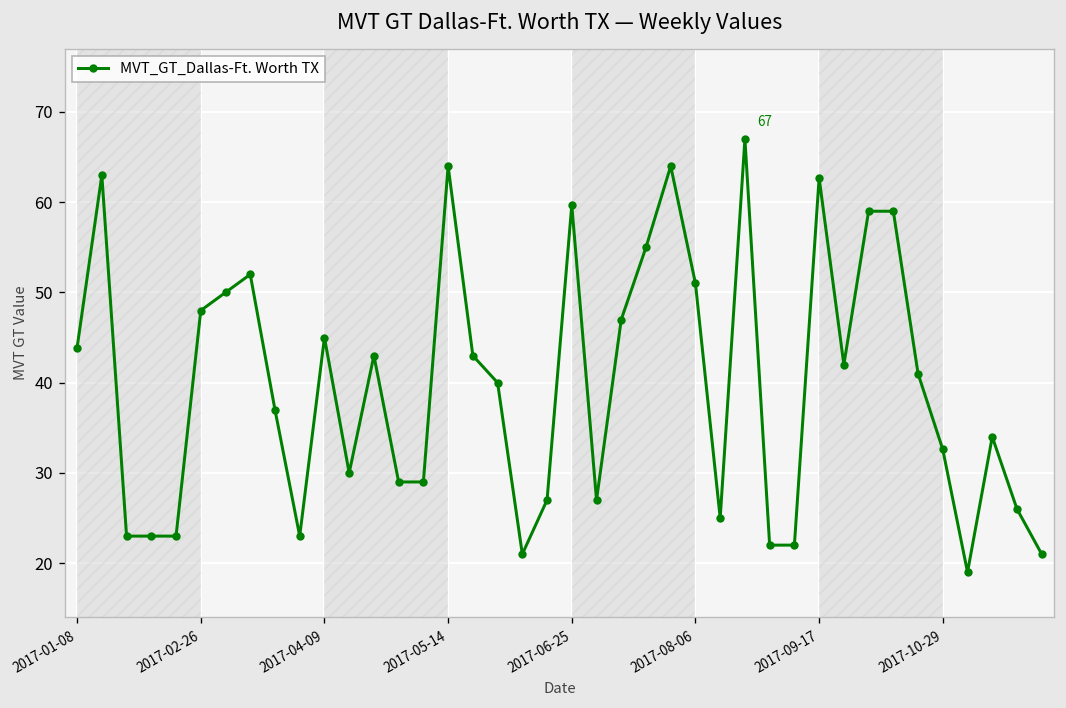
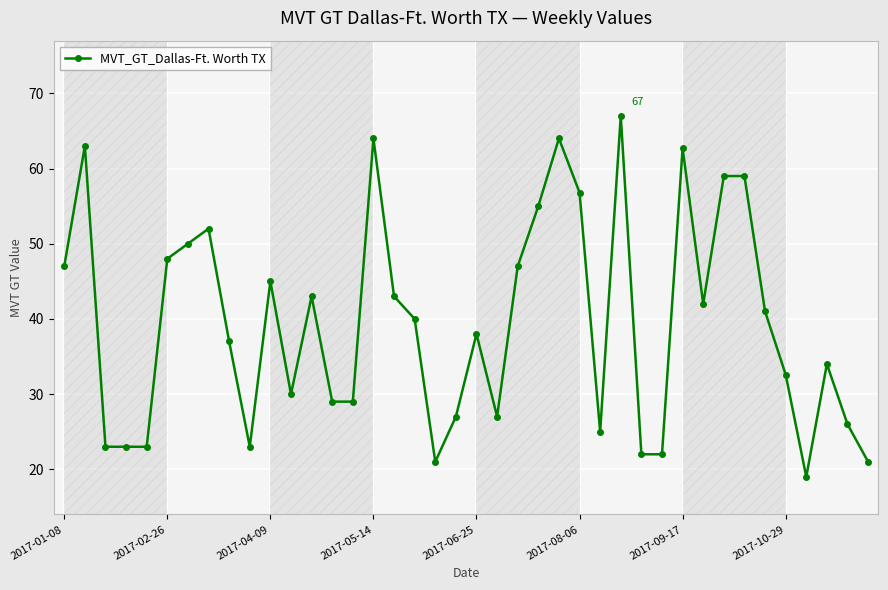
  {
-   "2017-01-08": 44,
+   "2017-01-08": 47,
    "2017-02-26": 48,
    "2017-04-09": 45,
    "2017-05-14": 64,
-   "2017-06-25": 60,
-   "2017-08-06": 51,
+   "2017-06-25": 38,
+   "2017-08-06": 57,
    "2017-09-17": 63,
    "2017-10-29": 33
  }
